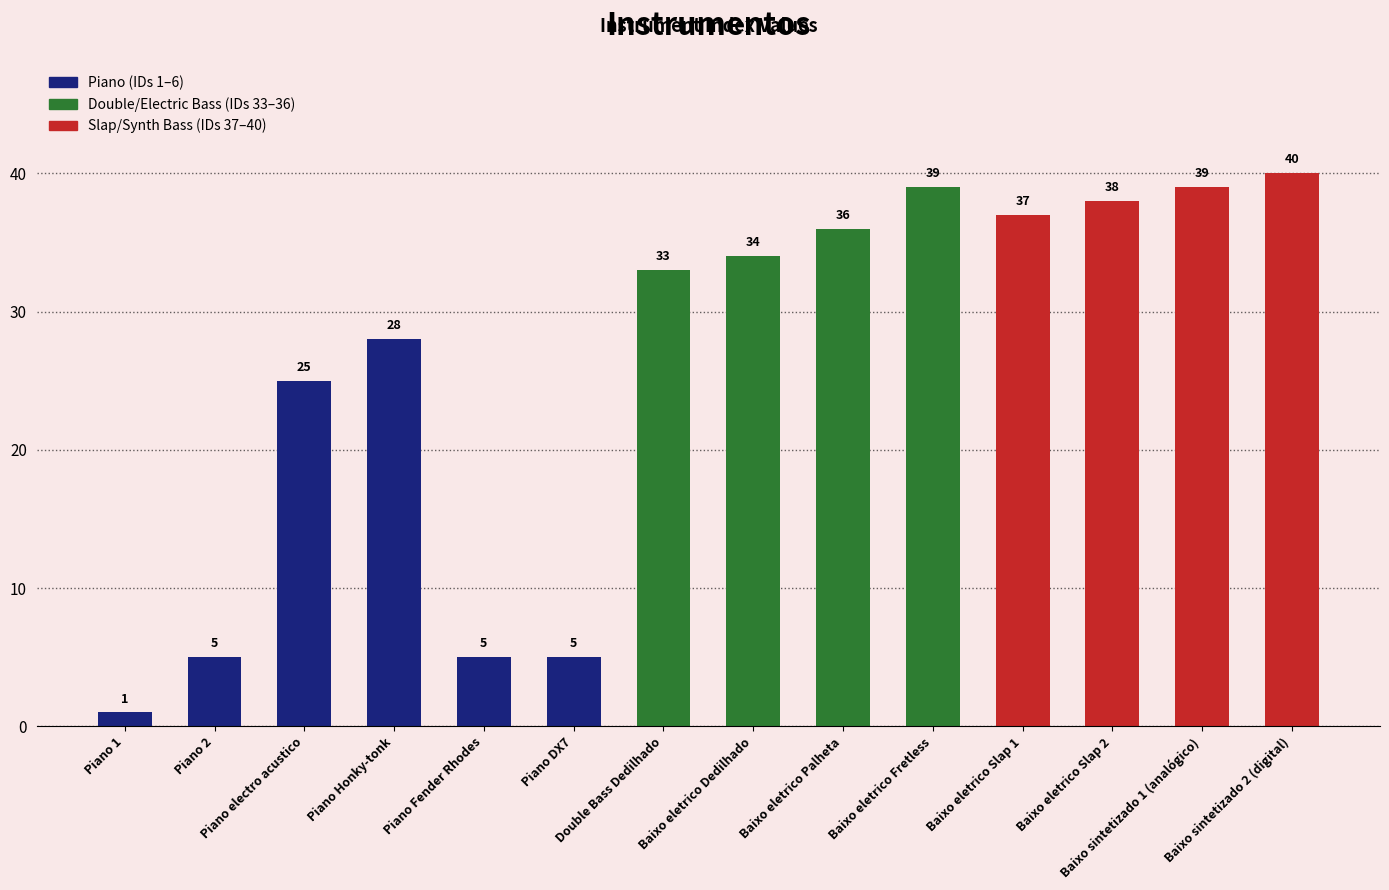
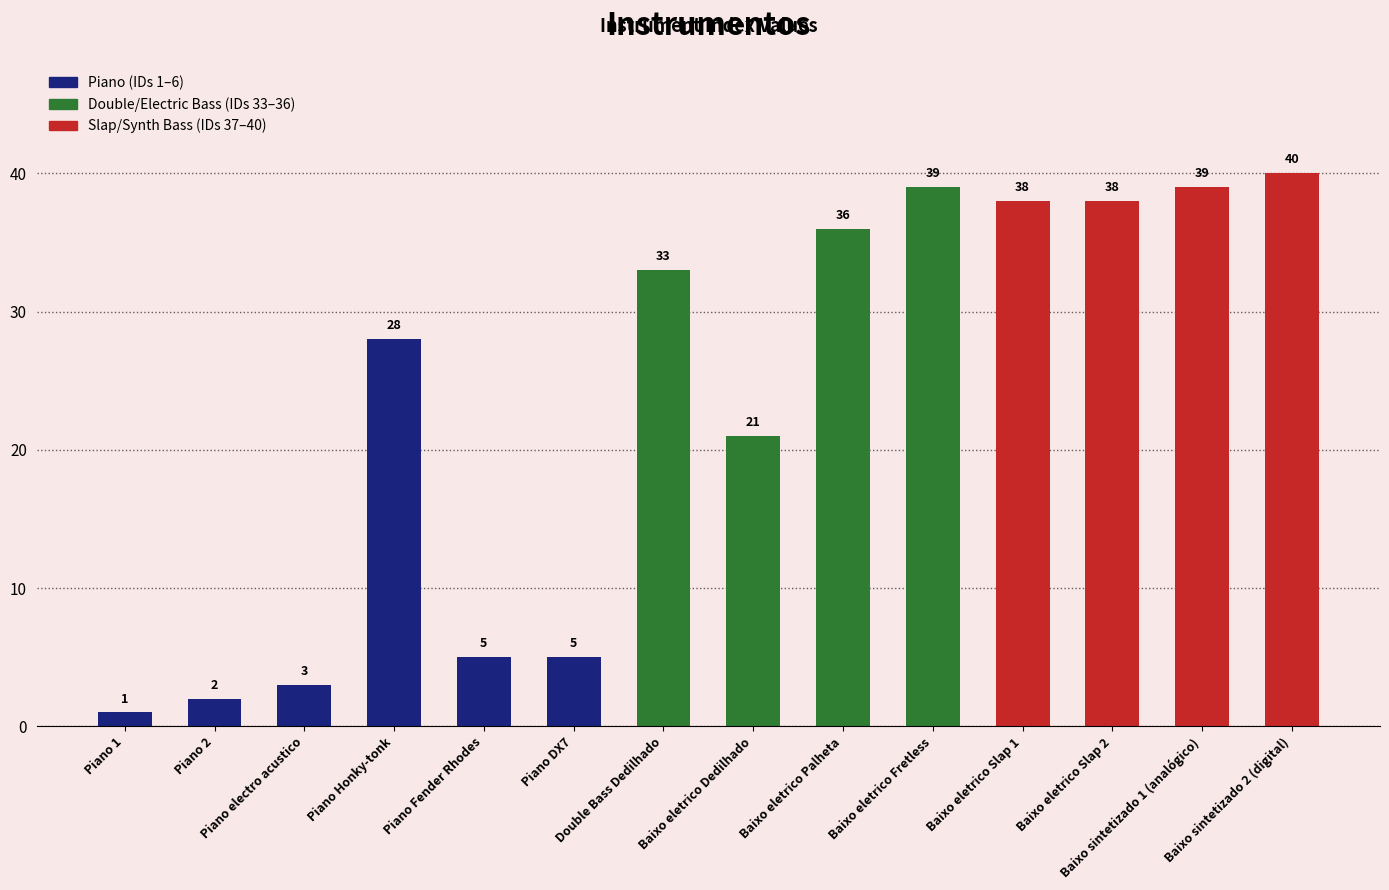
  {
    "Piano 1": 1,
-   "Piano 2": 5,
-   "Piano electro acustico": 25,
+   "Piano 2": 2,
+   "Piano electro acustico": 3,
    "Piano Honky-tonk": 28,
    "Piano Fender Rhodes": 5,
    "Piano DX7": 5,
    "Double Bass Dedilhado": 33,
-   "Baixo eletrico Dedilhado": 34,
+   "Baixo eletrico Dedilhado": 21,
    "Baixo eletrico Palheta": 36,
    "Baixo eletrico Fretless": 39,
-   "Baixo eletrico Slap 1": 37,
+   "Baixo eletrico Slap 1": 38,
    "Baixo eletrico Slap 2": 38,
    "Baixo sintetizado 1 (analógico)": 39,
    "Baixo sintetizado 2 (digital)": 40
  }
